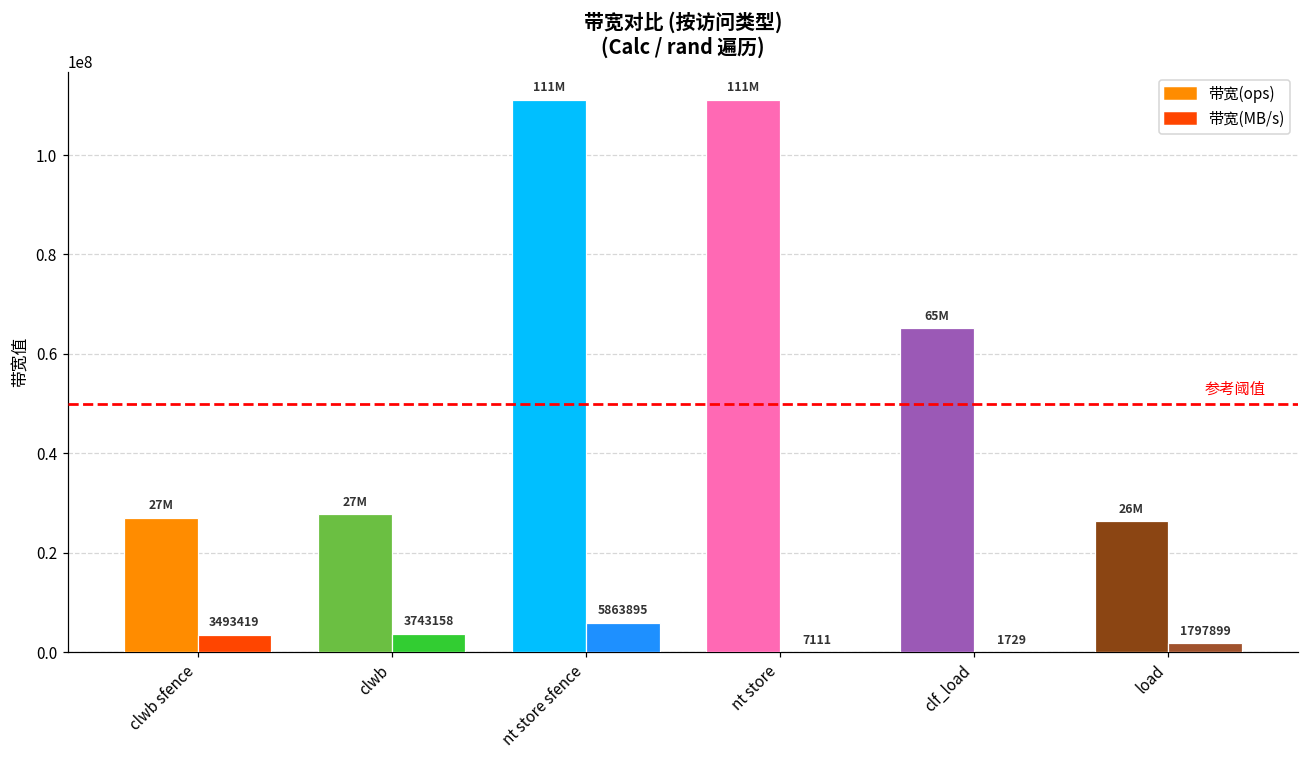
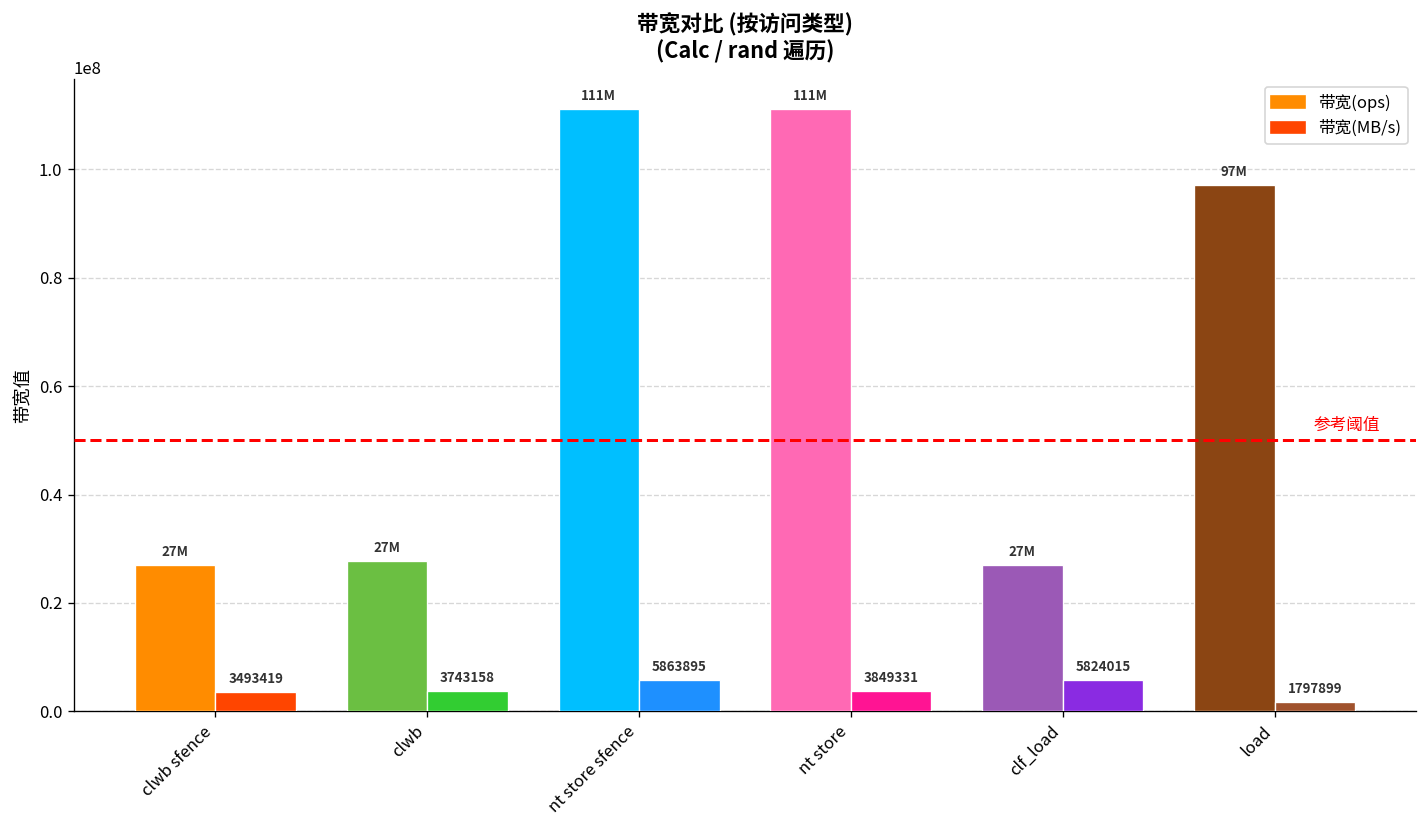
  {
    "带宽(ops)": {
      "clwb sfence": "27M",
      "nt store sfence": "111M",
      "nt store": "111M",
-     "clf_load": "65M",
-     "load": "26M"
+     "clf_load": "27M",
+     "load": "97M"
    },
    "带宽(MB/s)": {
      "clwb sfence": "3493419",
      "clwb": "3743158",
      "nt store sfence": "5863895",
-     "nt store": "7111",
-     "clf_load": "1729",
+     "nt store": "3849331",
+     "clf_load": "5824015",
      "load": "1797899"
    }
  }
